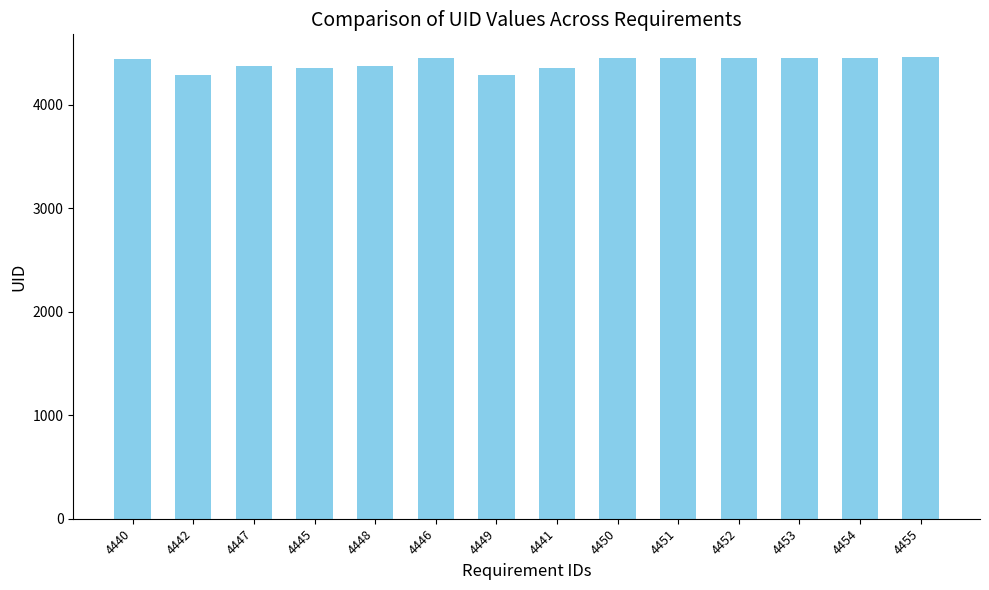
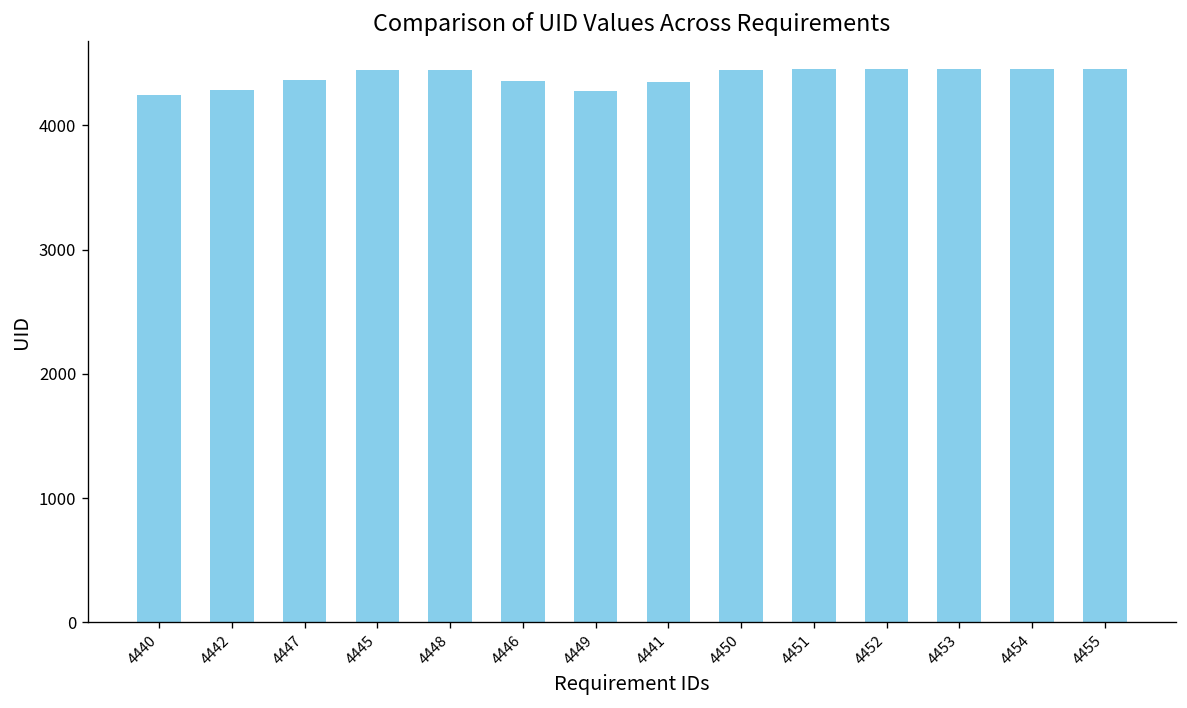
  {
-   "4440": 4440,
+   "4440": 4250,
    "4442": 4290,
    "4447": 4370,
-   "4445": 4360,
-   "4448": 4370,
-   "4446": 4450,
+   "4445": 4450,
+   "4448": 4450,
+   "4446": 4360,
    "4449": 4280,
    "4441": 4350,
    "4450": 4450,
    "4451": 4450,
    "4452": 4450,
    "4453": 4450,
    "4454": 4450,
    "4455": 4460
  }
